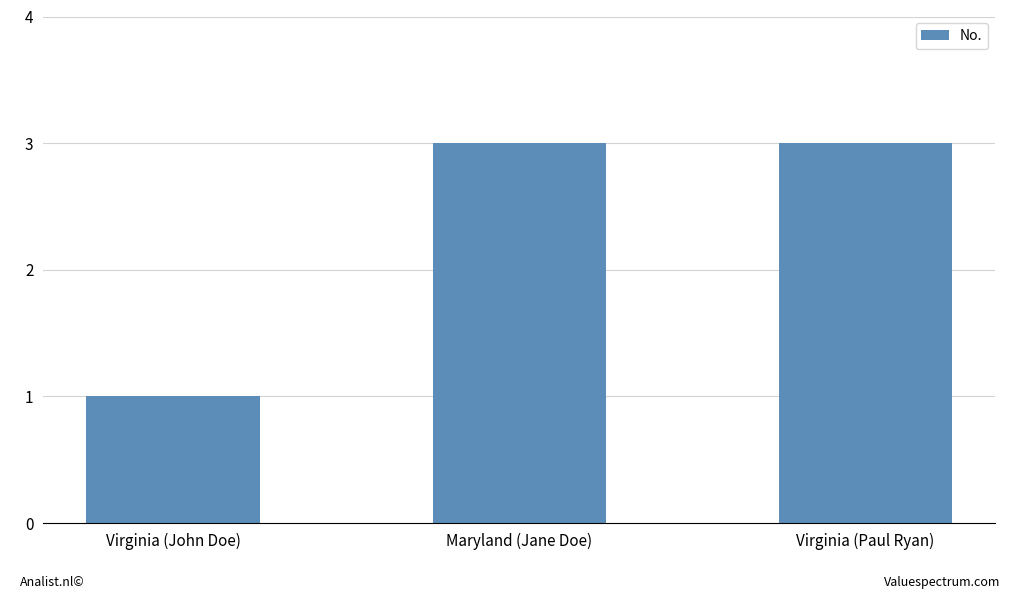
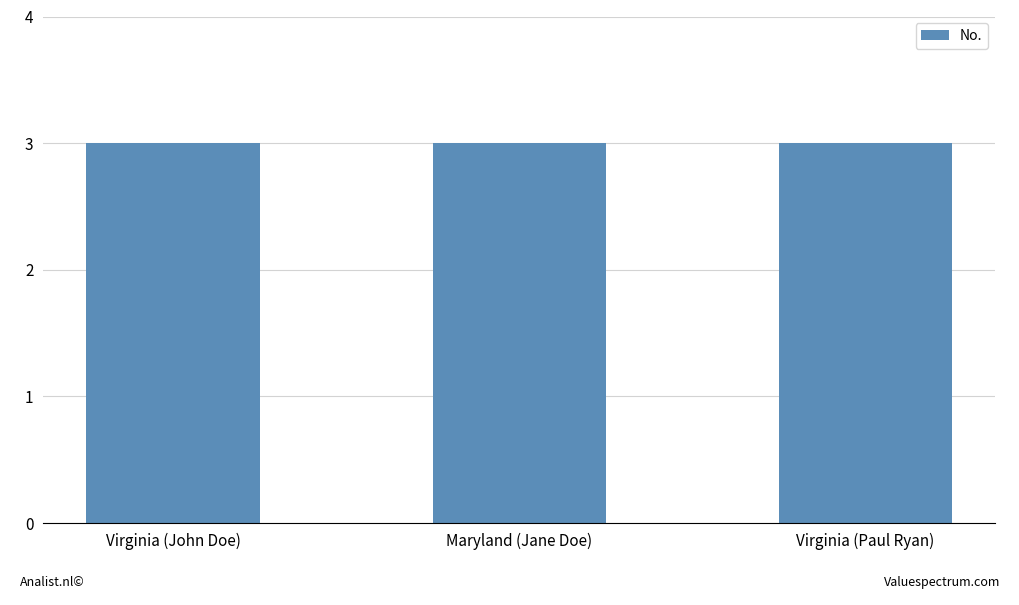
  {
-   "Virginia (John Doe)": 1,
+   "Virginia (John Doe)": 3,
    "Maryland (Jane Doe)": 3,
    "Virginia (Paul Ryan)": 3
  }
